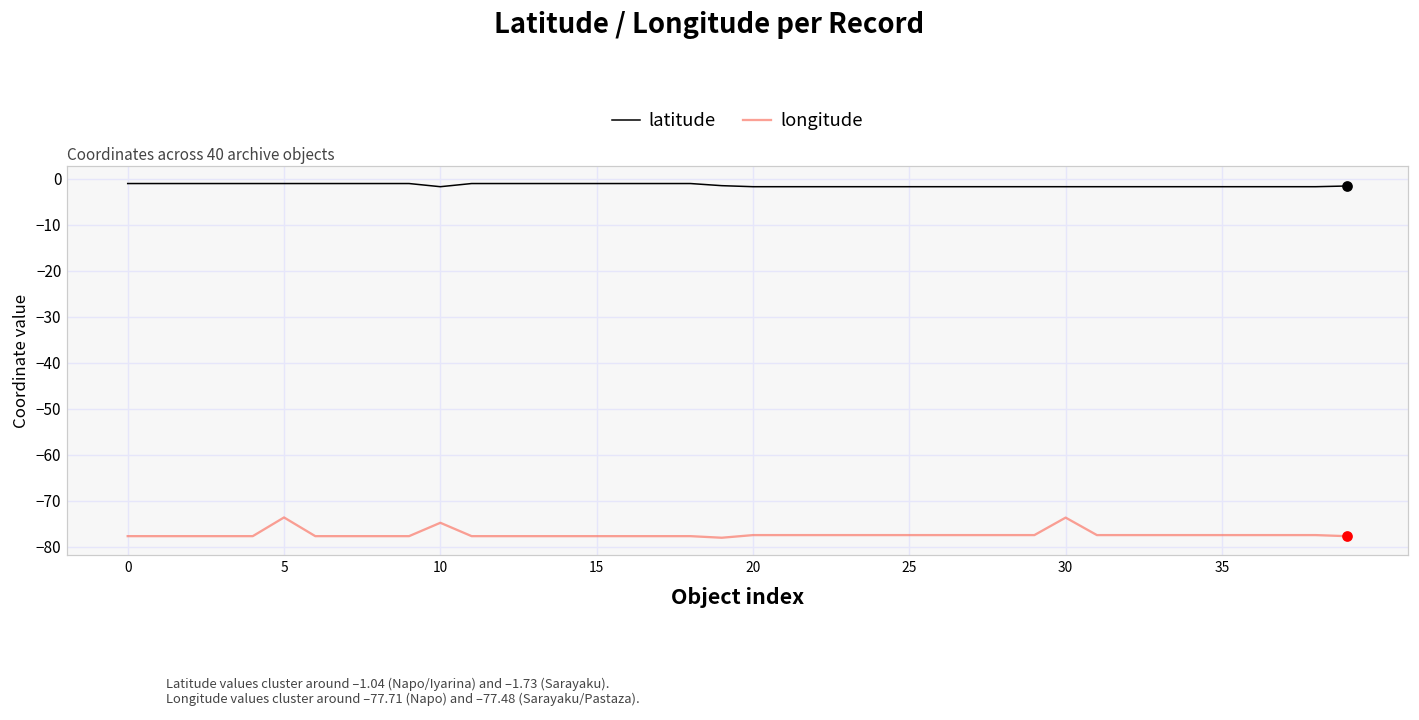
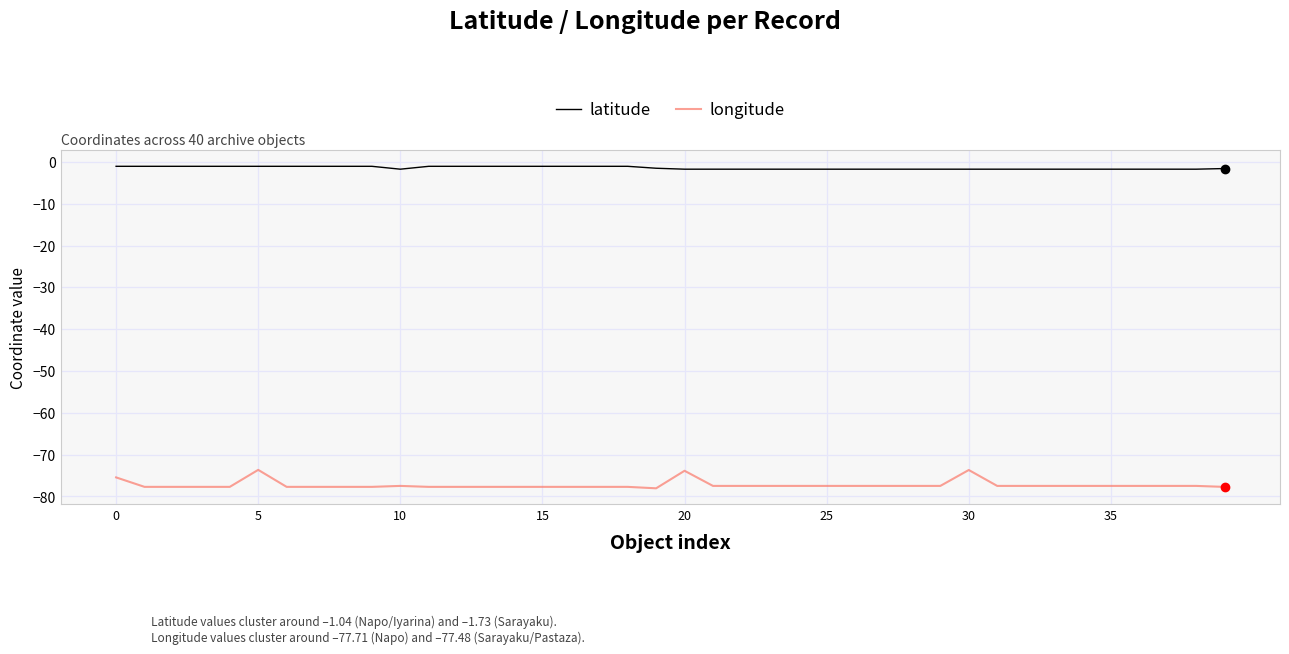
  {
    "longitude": {
-     "0": -78,
+     "0": -75,
      "5": -74,
-     "10": -75,
+     "10": -77,
      "15": -78,
-     "20": -77,
+     "20": -74,
      "25": -77,
      "30": -74,
      "35": -77
    }
  }
